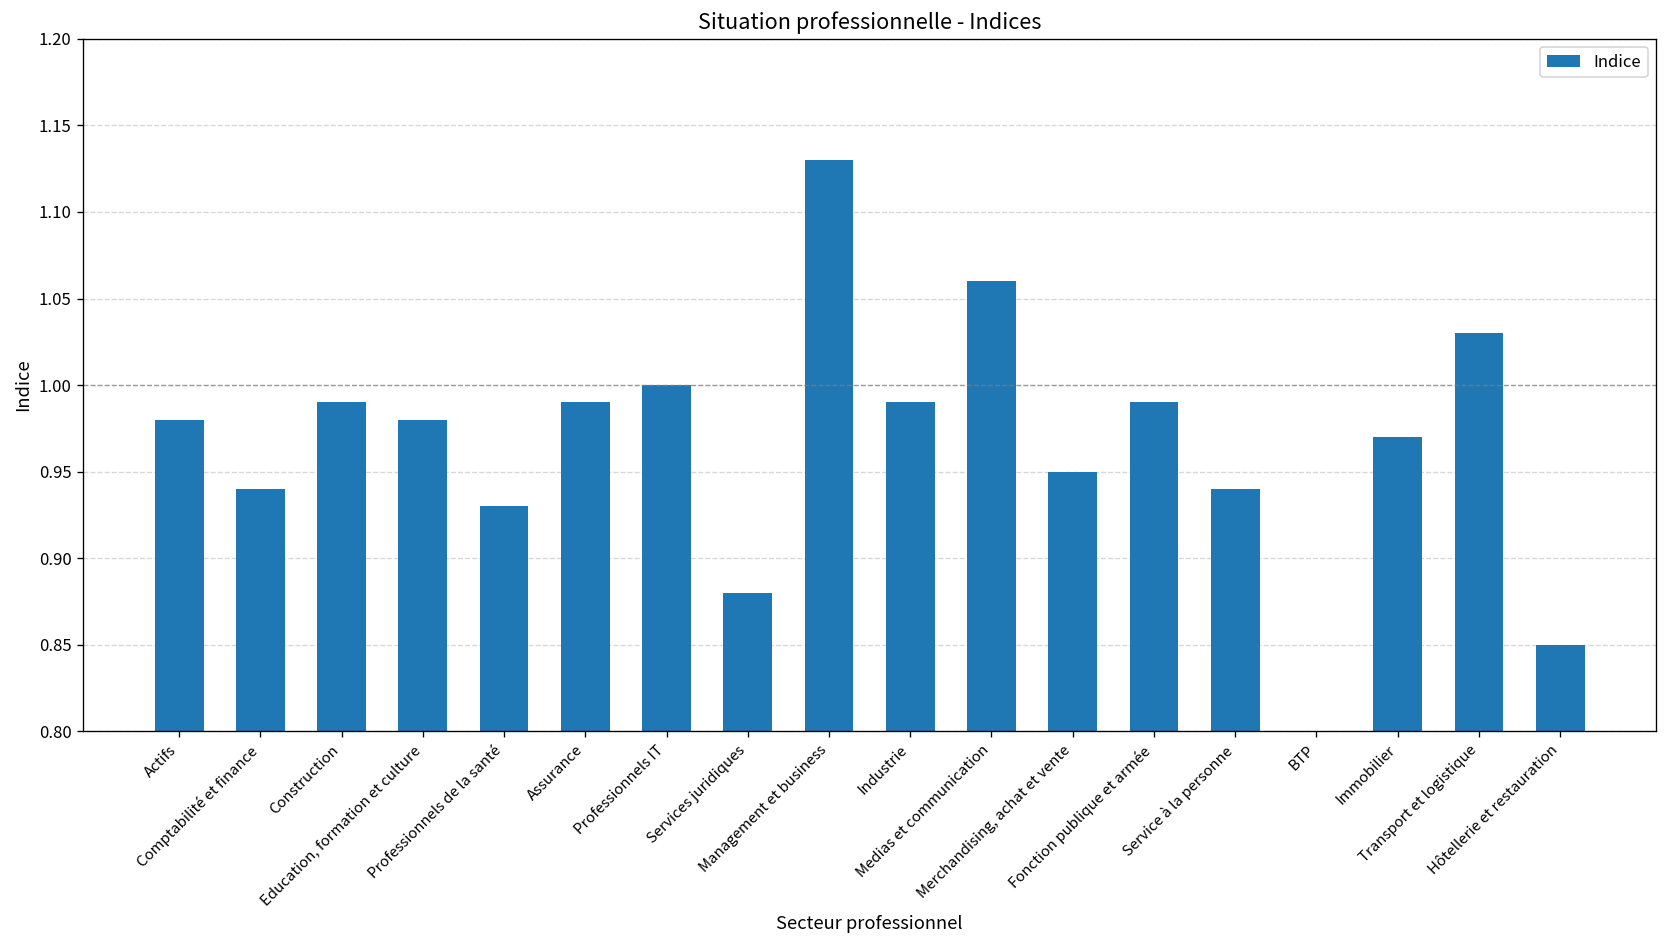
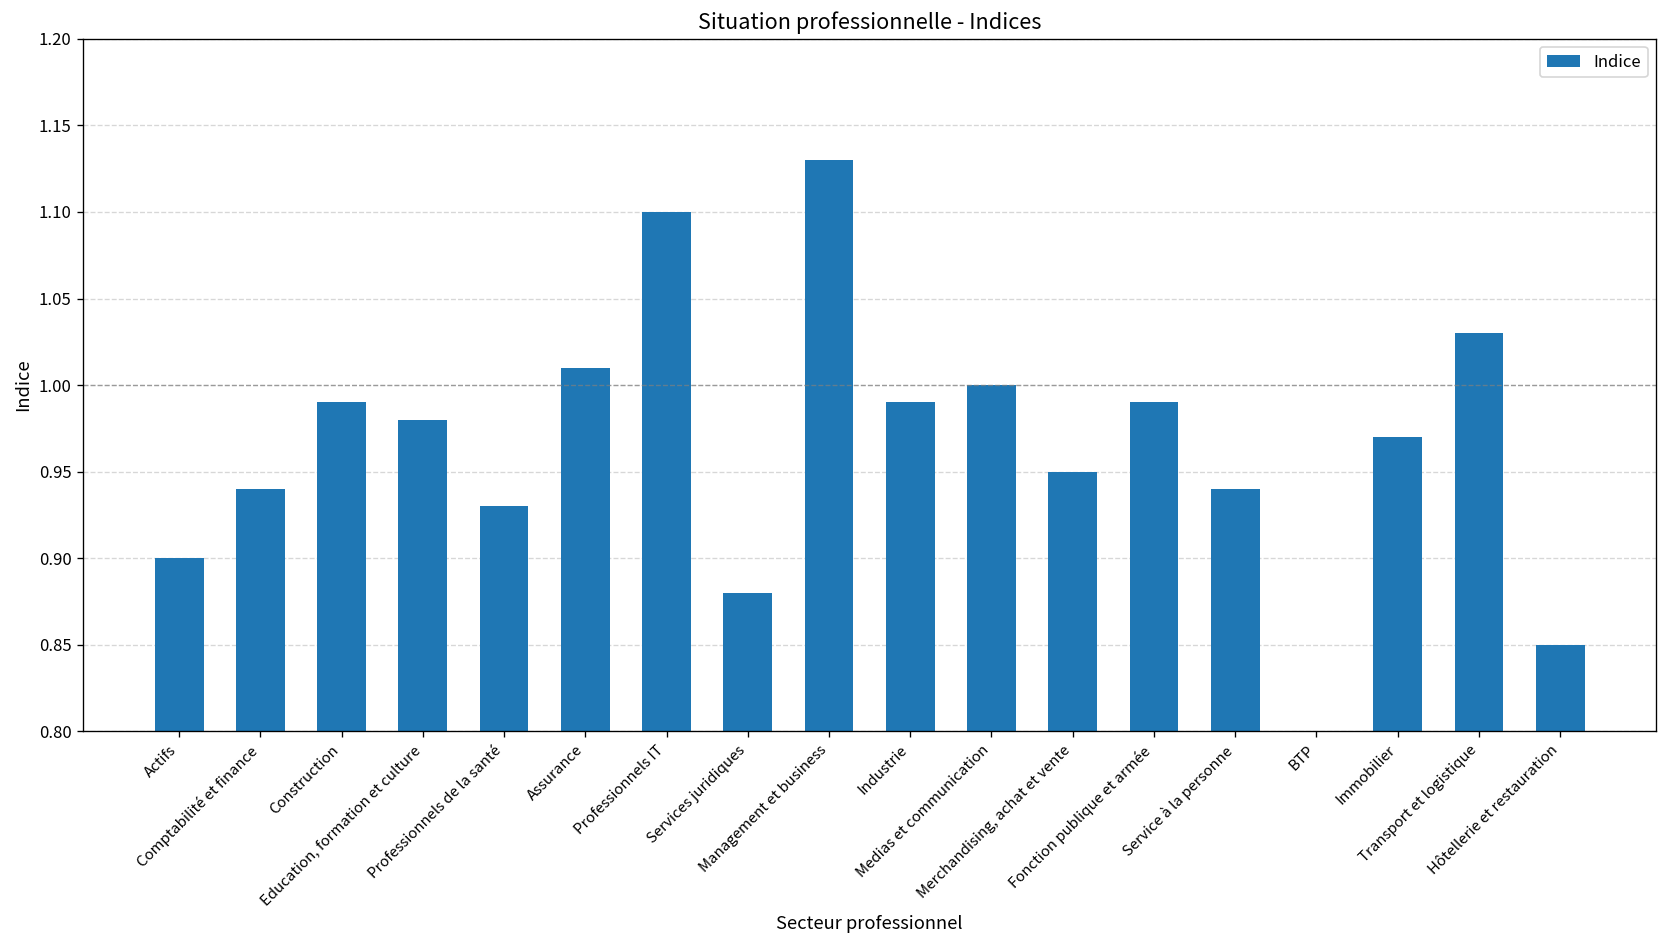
  {
-   "Actifs": 0.98,
+   "Actifs": 0.90,
    "Comptabilité et finance": 0.94,
    "Construction": 0.99,
    "Education, formation et culture": 0.98,
    "Professionnels de la santé": 0.93,
-   "Assurance": 0.99,
-   "Professionnels IT": 1.0,
+   "Assurance": 1.01,
+   "Professionnels IT": 1.1,
    "Services juridiques": 0.88,
    "Management et business": 1.13,
    "Industrie": 0.99,
-   "Medias et communication": 1.06,
+   "Medias et communication": 1.00,
    "Merchandising, achat et vente": 0.95,
    "Fonction publique et armée": 0.99,
    "Service à la personne": 0.94,
    "Immobilier": 0.97,
    "Transport et logistique": 1.03,
    "Hôtellerie et restauration": 0.85
  }
